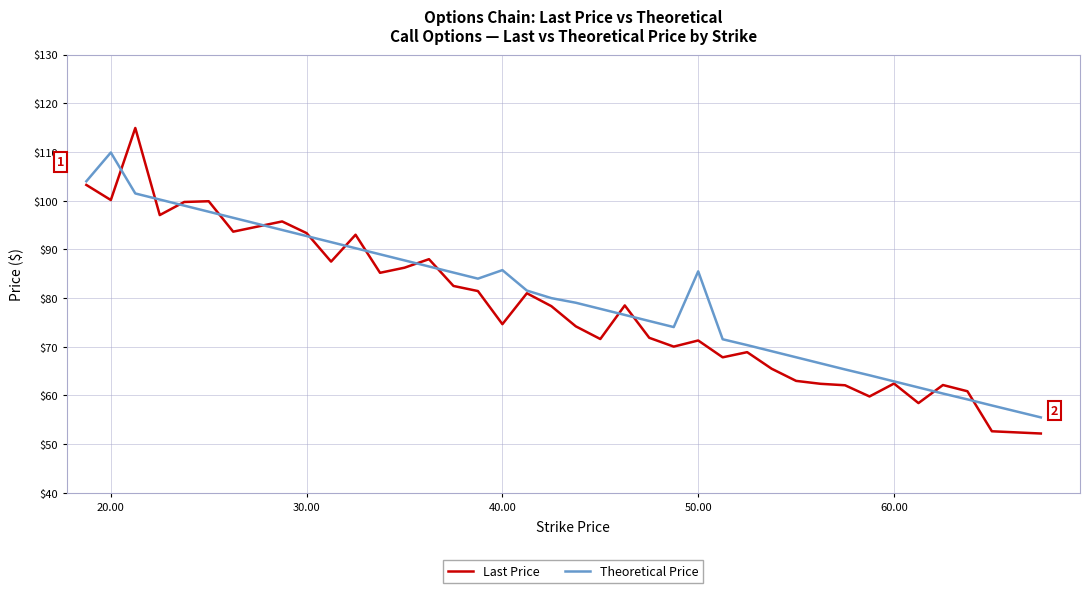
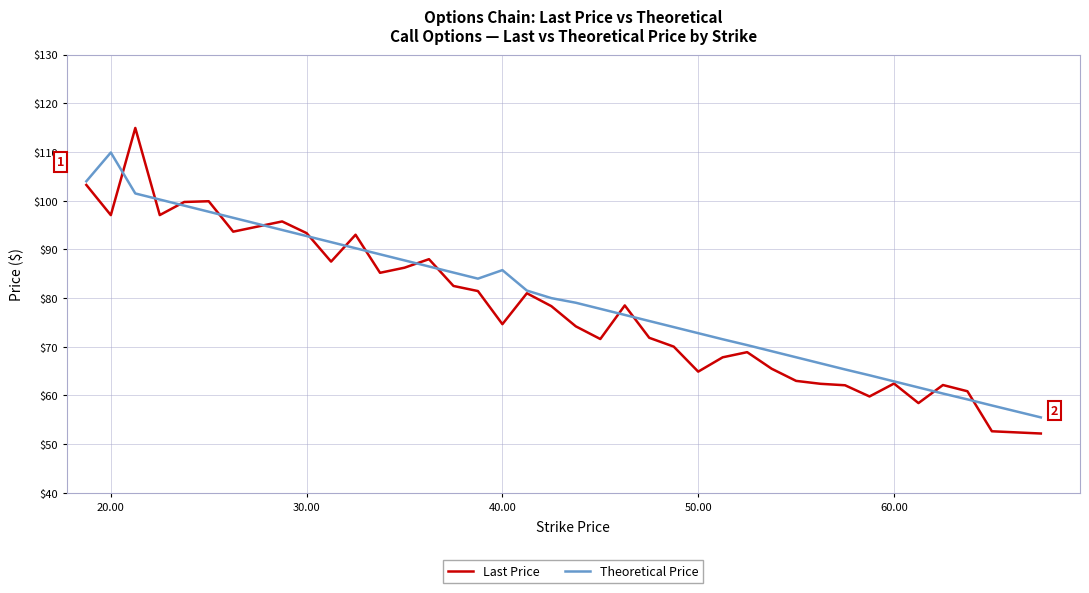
  {
    "Last Price": {
-     "20.00": "$100",
+     "20.00": "$97",
      "30.00": "$93",
      "40.00": "$75",
-     "50.00": "$71"
+     "50.00": "$65"
    },
    "Theoretical Price": {
      "20.00": "$110",
      "30.00": "$93",
      "40.00": "$86",
-     "50.00": "$86"
+     "50.00": "$73"
    }
  }
